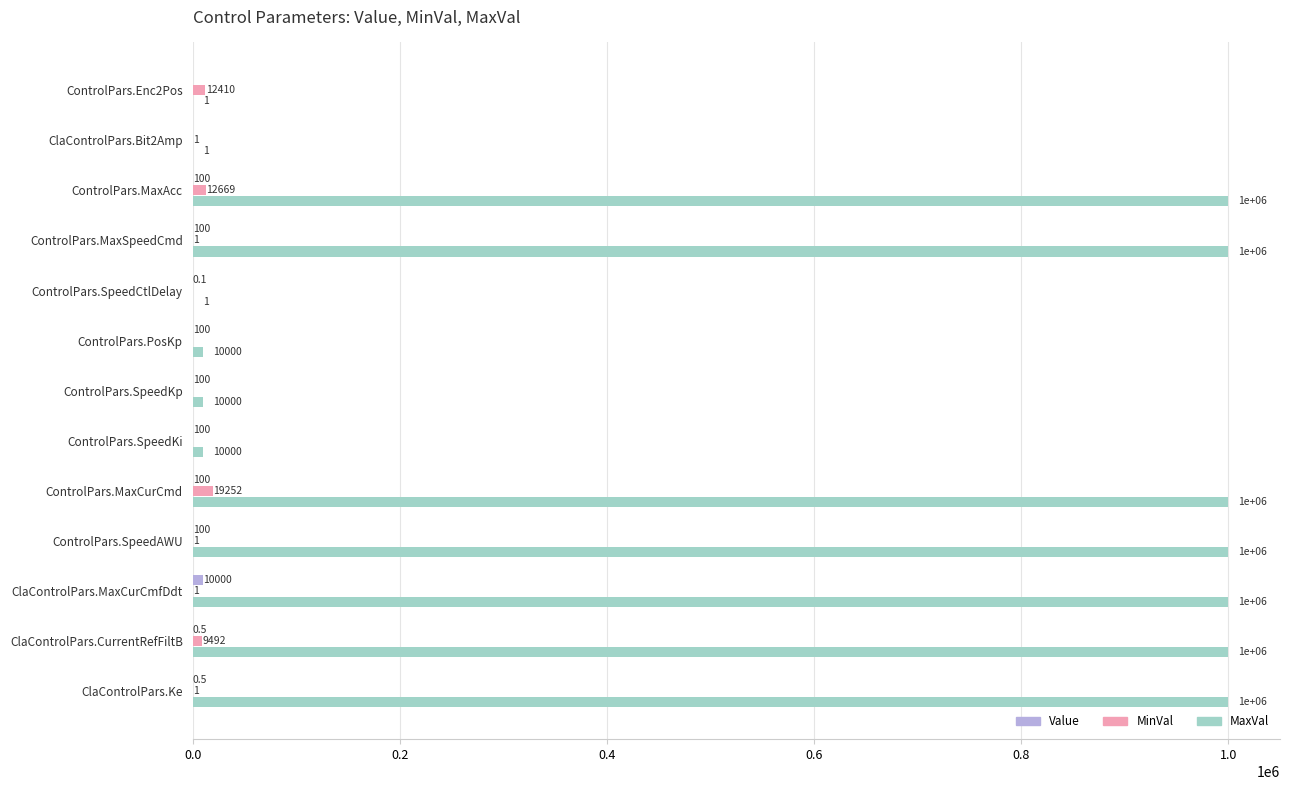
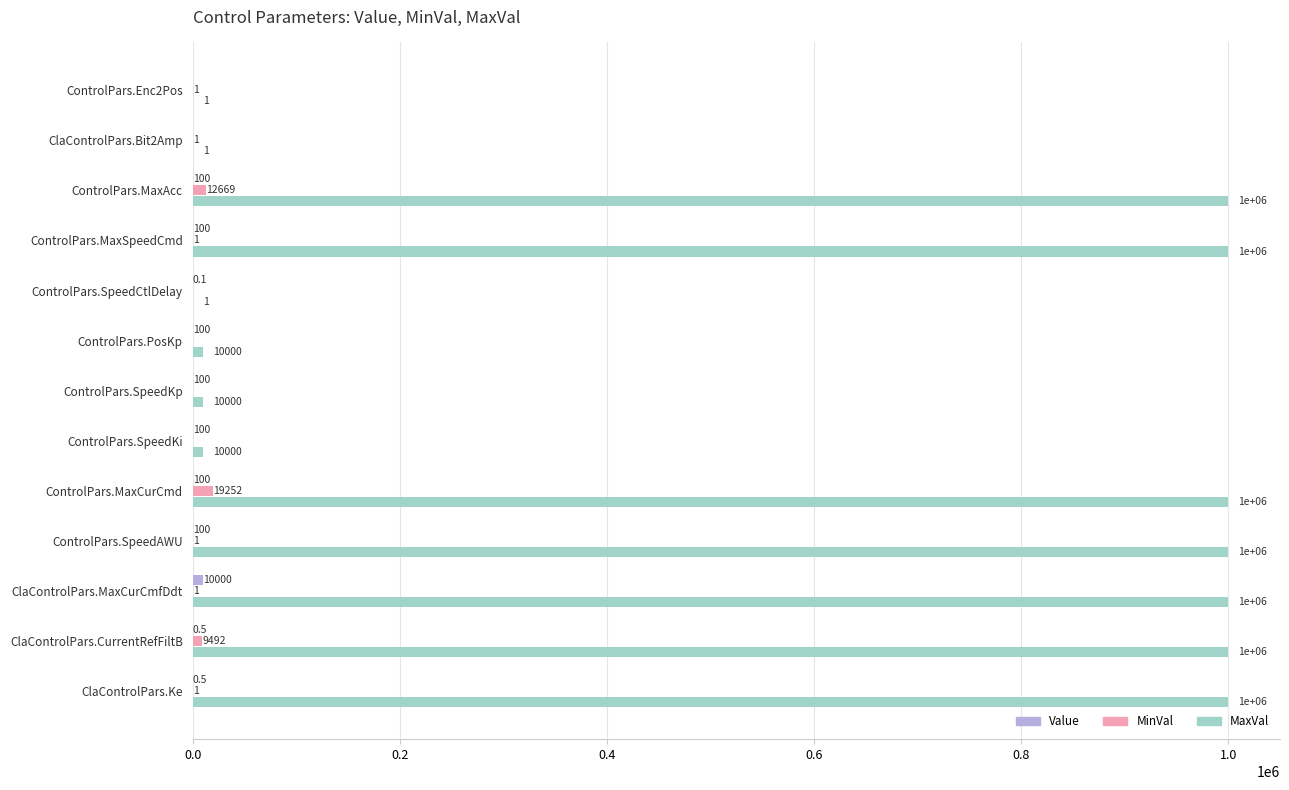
  {
    "MinVal": {
-     "ControlPars.Enc2Pos": 12410,
+     "ControlPars.Enc2Pos": 1,
      "ClaControlPars.Bit2Amp": 1,
      "ControlPars.MaxAcc": 12669,
      "ControlPars.MaxSpeedCmd": 1,
      "ControlPars.MaxCurCmd": 19252,
      "ControlPars.SpeedAWU": 1,
      "ClaControlPars.MaxCurCmfDdt": 1,
      "ClaControlPars.CurrentRefFiltB": 9492,
      "ClaControlPars.Ke": 1
    }
  }
